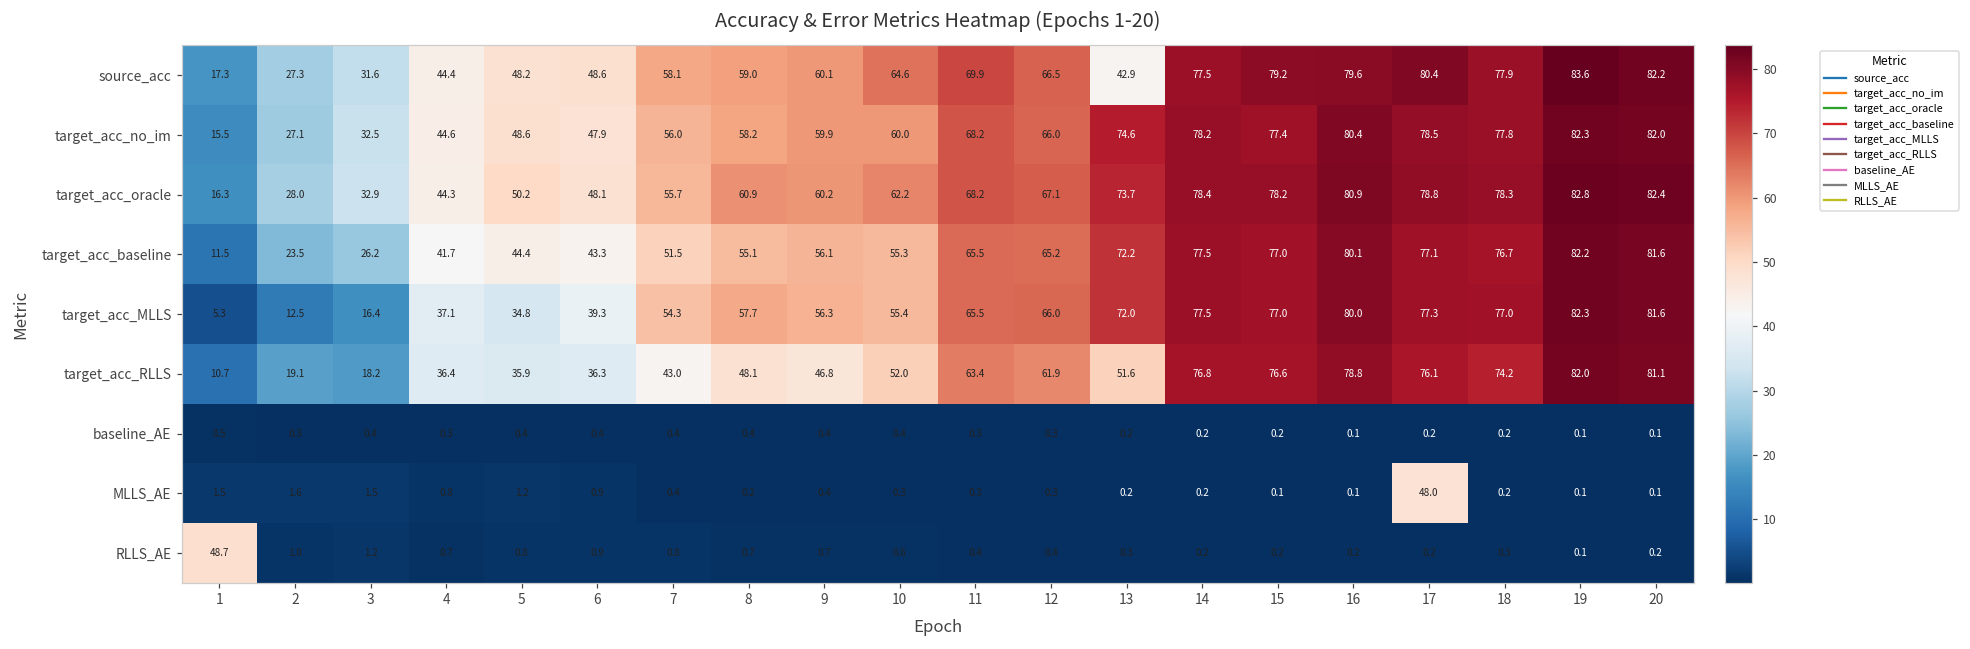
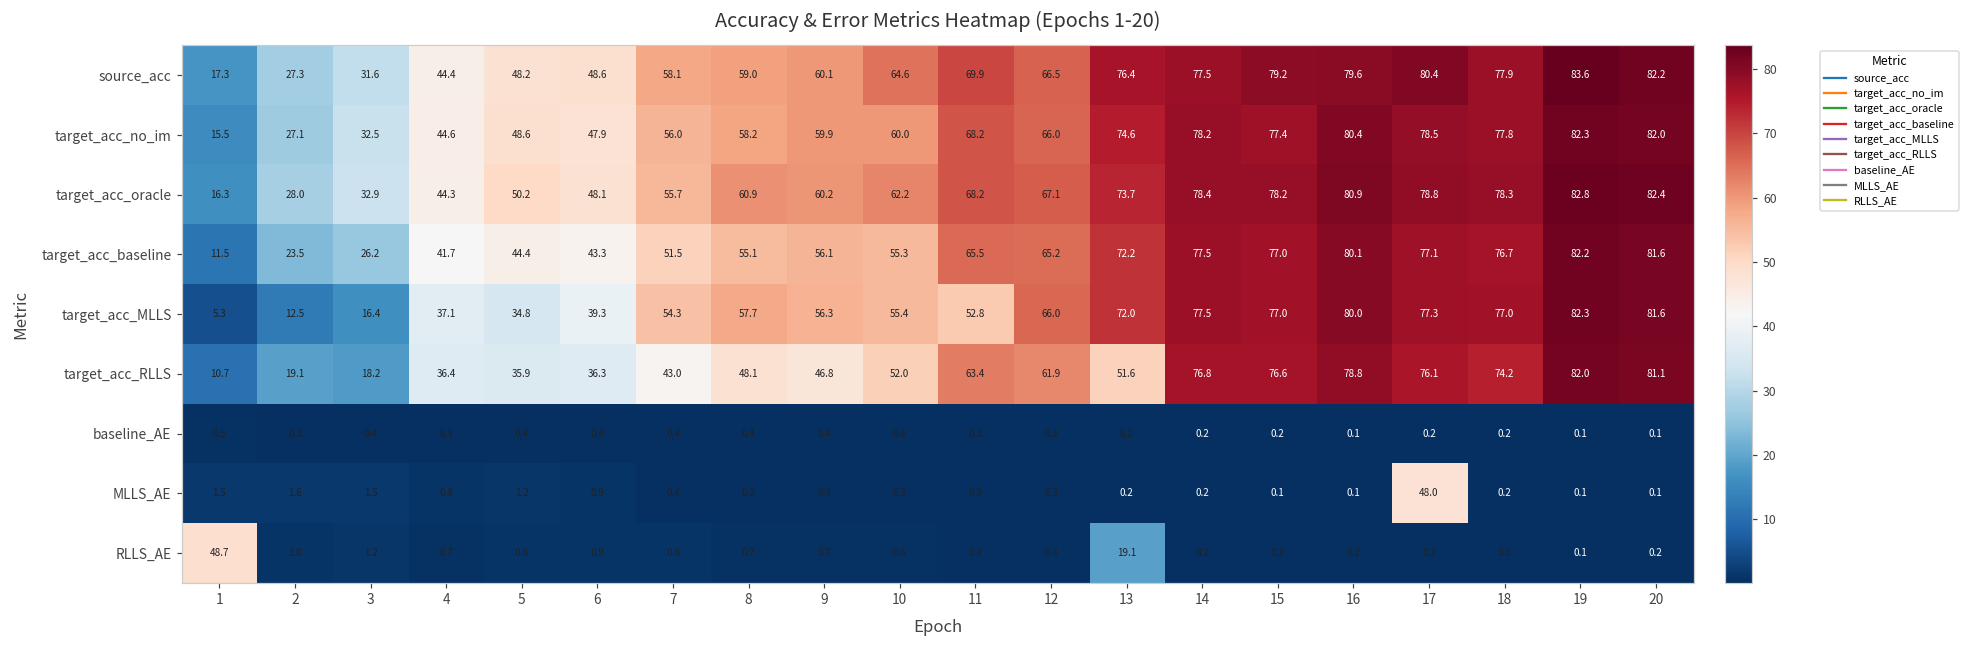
  {
    "source_acc": {
      "1": 17.3,
      "2": 27.3,
      "3": 31.6,
      "4": 44.4,
      "5": 48.2,
      "6": 48.6,
      "7": 58.1,
      "8": 59.0,
      "9": 60.1,
      "10": 64.6,
      "11": 69.9,
      "12": 66.5,
-     "13": 42.9,
+     "13": 76.4,
      "14": 77.5,
      "15": 79.2,
      "16": 79.6,
      "17": 80.4,
      "18": 77.9,
      "19": 83.6,
      "20": 82.2
    },
    "target_acc_no_im": {
      "1": 15.5,
      "2": 27.1,
      "3": 32.5,
      "4": 44.6,
      "5": 48.6,
      "6": 47.9,
      "7": 56.0,
      "8": 58.2,
      "9": 59.9,
      "10": 60.0,
      "11": 68.2,
      "12": 66.0,
      "13": 74.6,
      "14": 78.2,
      "15": 77.4,
      "16": 80.4,
      "17": 78.5,
      "18": 77.8,
      "19": 82.3,
      "20": 82.0
    },
    "target_acc_oracle": {
      "1": 16.3,
      "2": 28.0,
      "3": 32.9,
      "4": 44.3,
      "5": 50.2,
      "6": 48.1,
      "7": 55.7,
      "8": 60.9,
      "9": 60.2,
      "10": 62.2,
      "11": 68.2,
      "12": 67.1,
      "13": 73.7,
      "14": 78.4,
      "15": 78.2,
      "16": 80.9,
      "17": 78.8,
      "18": 78.3,
      "19": 82.8,
      "20": 82.4
    },
    "target_acc_baseline": {
      "1": 11.5,
      "2": 23.5,
      "3": 26.2,
      "4": 41.7,
      "5": 44.4,
      "6": 43.3,
      "7": 51.5,
      "8": 55.1,
      "9": 56.1,
      "10": 55.3,
      "11": 65.5,
      "12": 65.2,
      "13": 72.2,
      "14": 77.5,
      "15": 77.0,
      "16": 80.1,
      "17": 77.1,
      "18": 76.7,
      "19": 82.2,
      "20": 81.6
    },
    "target_acc_MLLS": {
      "1": 5.3,
      "2": 12.5,
      "3": 16.4,
      "4": 37.1,
      "5": 34.8,
      "6": 39.3,
      "7": 54.3,
      "8": 57.7,
      "9": 56.3,
      "10": 55.4,
-     "11": 65.5,
+     "11": 52.8,
      "12": 66.0,
      "13": 72.0,
      "14": 77.5,
      "15": 77.0,
      "16": 80.0,
      "17": 77.3,
      "18": 77.0,
      "19": 82.3,
      "20": 81.6
    },
    "target_acc_RLLS": {
      "1": 10.7,
      "2": 19.1,
      "3": 18.2,
      "4": 36.4,
      "5": 35.9,
      "6": 36.3,
      "7": 43.0,
      "8": 48.1,
      "9": 46.8,
      "10": 52.0,
      "11": 63.4,
      "12": 61.9,
      "13": 51.6,
      "14": 76.8,
      "15": 76.6,
      "16": 78.8,
      "17": 76.1,
      "18": 74.2,
      "19": 82.0,
      "20": 81.1
    },
    "baseline_AE": {
      "1": 0.5,
      "2": 0.3,
      "3": 0.4,
      "4": 0.3,
      "5": 0.4,
      "6": 0.4,
      "7": 0.4,
      "8": 0.4,
      "9": 0.4,
      "10": 0.4,
      "11": 0.3,
      "12": 0.3,
      "13": 0.2,
      "14": 0.2,
      "15": 0.2,
      "16": 0.1,
      "17": 0.2,
      "18": 0.2,
      "19": 0.1,
      "20": 0.1
    },
    "MLLS_AE": {
      "1": 1.5,
      "2": 1.6,
      "3": 1.5,
      "4": 0.8,
      "5": 1.2,
      "6": 0.9,
      "7": 0.4,
      "8": 0.2,
      "9": 0.4,
      "10": 0.3,
      "11": 0.3,
      "12": 0.3,
      "13": 0.2,
      "14": 0.2,
      "15": 0.1,
      "16": 0.1,
      "17": 48.0,
      "18": 0.2,
      "19": 0.1,
      "20": 0.1
    },
    "RLLS_AE": {
      "1": 48.7,
      "2": 1.0,
      "3": 1.2,
      "4": 0.7,
      "5": 0.8,
      "6": 0.9,
      "7": 0.8,
      "8": 0.7,
      "9": 0.7,
      "10": 0.6,
      "11": 0.4,
      "12": 0.4,
-     "13": 0.3,
+     "13": 19.1,
      "14": 0.2,
      "15": 0.2,
      "16": 0.2,
      "17": 0.2,
      "18": 0.3,
      "19": 0.1,
      "20": 0.2
    }
  }
